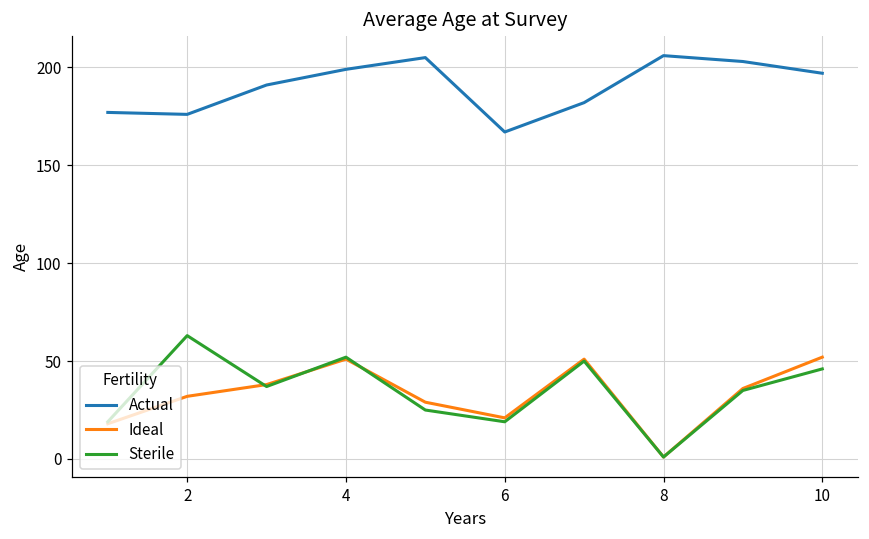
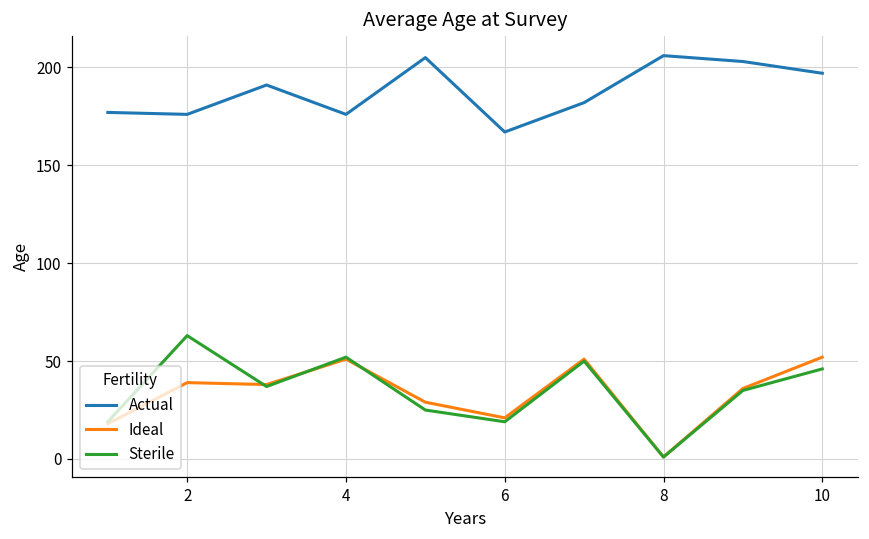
  {
    "Actual": {
      "2": 176,
-     "4": 199,
+     "4": 176,
      "6": 167,
      "8": 206,
      "10": 197
    },
    "Ideal": {
-     "2": 32,
+     "2": 39,
      "6": 21,
      "10": 52
    },
    "Sterile": {
      "2": 63,
      "6": 19,
      "10": 46
    }
  }
